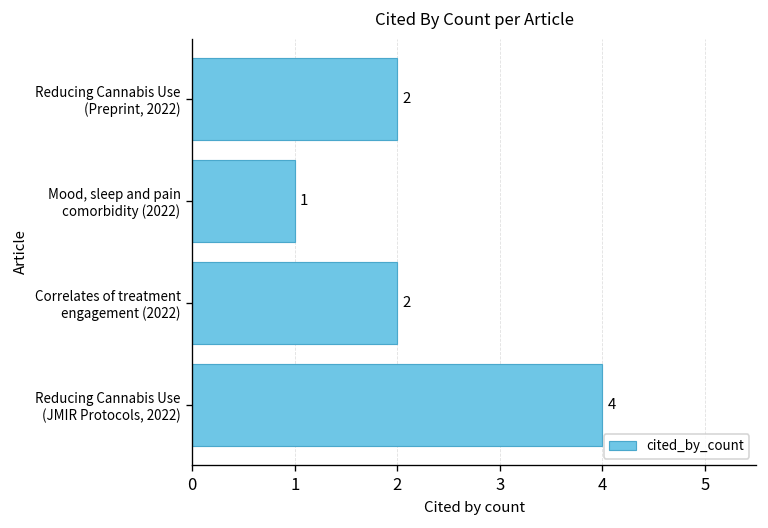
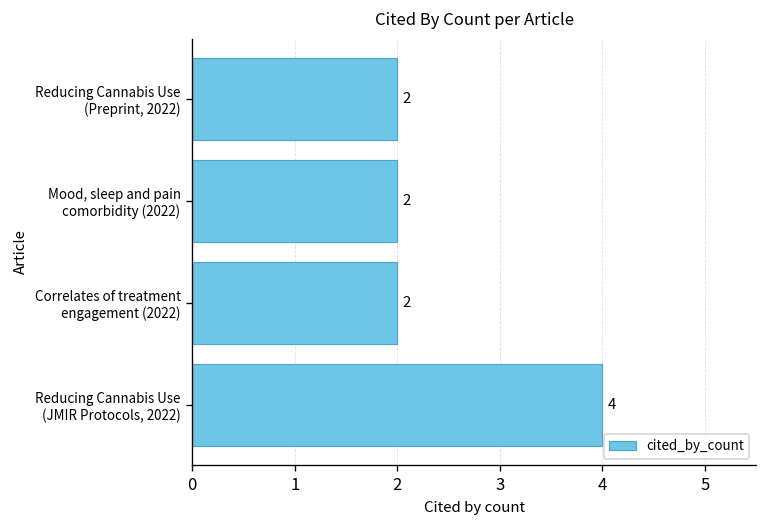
  {
    "Reducing Cannabis Use (Preprint, 2022)": 2,
-   "Mood, sleep and pain comorbidity (2022)": 1,
+   "Mood, sleep and pain comorbidity (2022)": 2,
    "Correlates of treatment engagement (2022)": 2,
    "Reducing Cannabis Use (JMIR Protocols, 2022)": 4
  }
